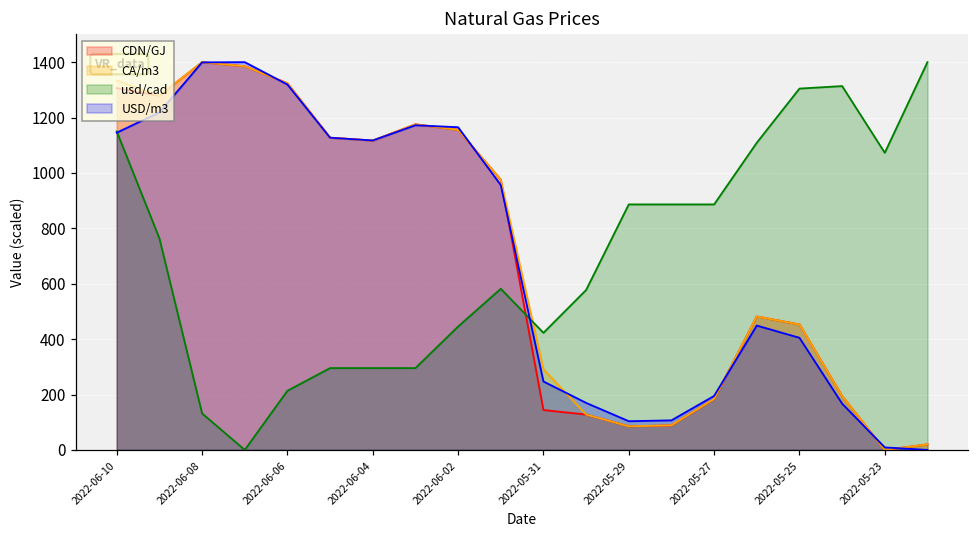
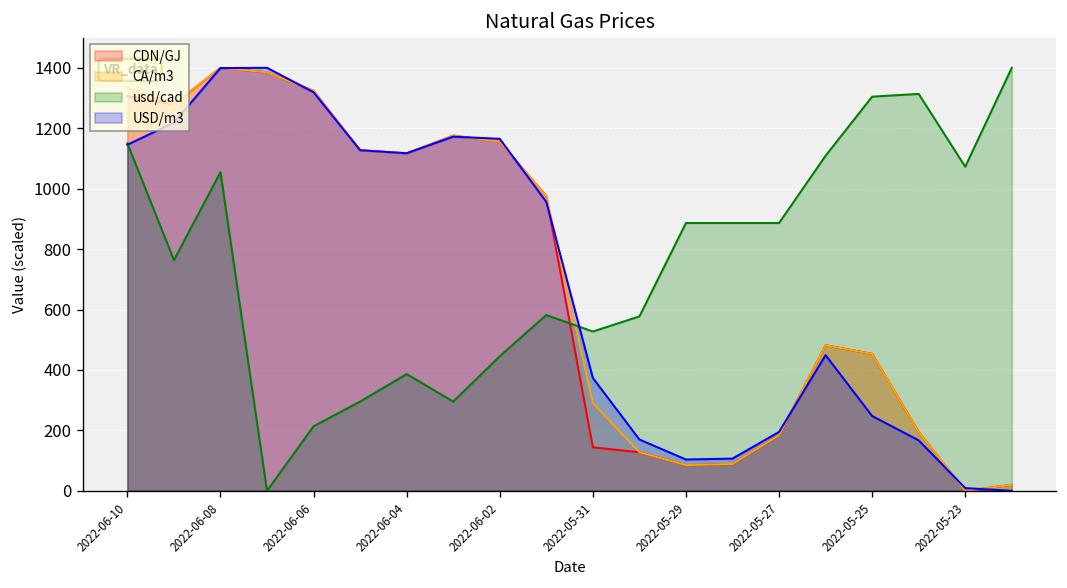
  {
    "CDN/GJ": {
      "2022-05-31": 140
    },
    "CA/m3": {
      "2022-05-31": 290
    },
    "usd/cad": {
-     "2022-06-08": 130,
+     "2022-06-08": 1050,
      "2022-06-06": 210,
-     "2022-06-04": 300,
+     "2022-06-04": 390,
      "2022-06-02": 450,
-     "2022-05-31": 420,
+     "2022-05-31": 530,
      "2022-05-29": 890,
      "2022-05-27": 890,
      "2022-05-25": 1300,
      "2022-05-23": 1070
    },
    "USD/m3": {
-     "2022-05-31": 250,
+     "2022-05-31": 370,
      "2022-05-29": 100,
      "2022-05-27": 190,
-     "2022-05-25": 400
+     "2022-05-25": 250
    }
  }
